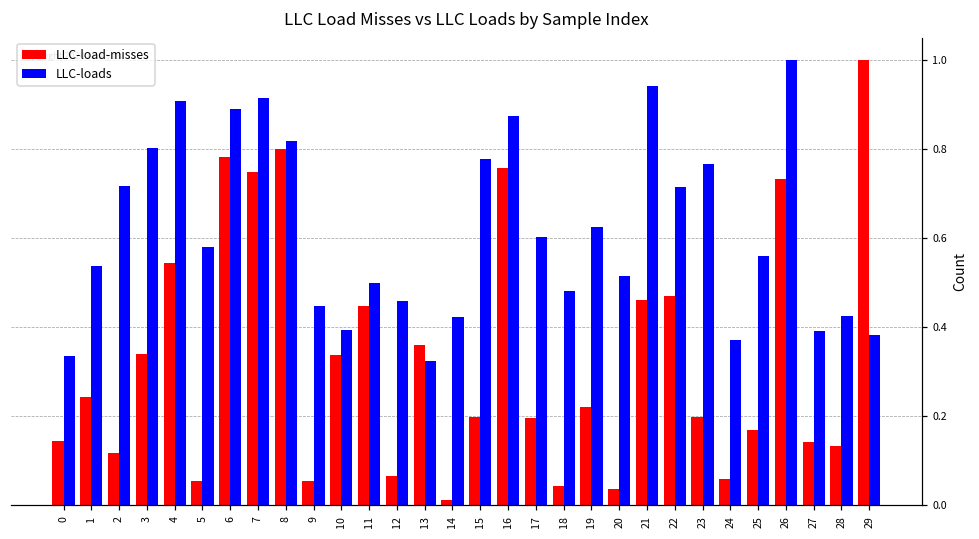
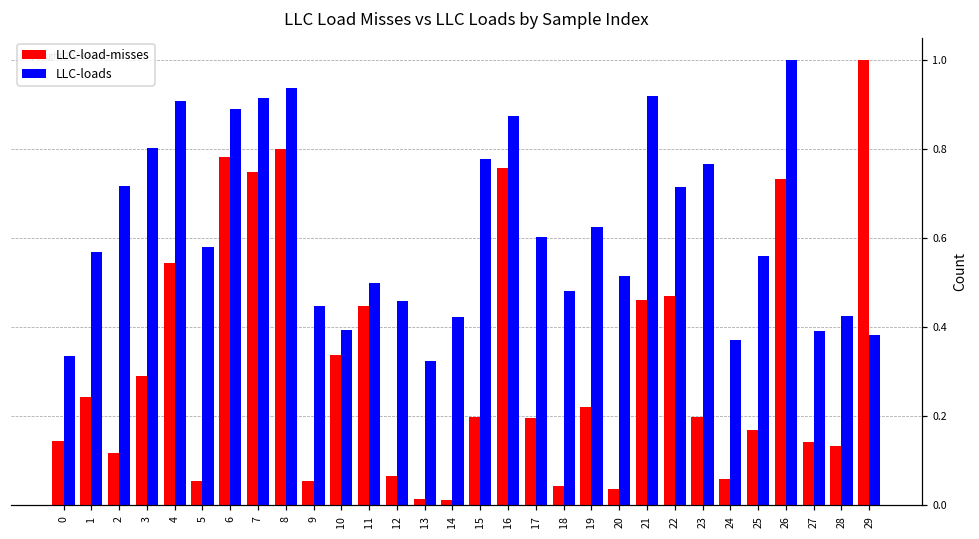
  {
    "LLC-load-misses": {
      "0": 0.14,
      "1": 0.24,
      "2": 0.12,
-     "3": 0.34,
+     "3": 0.29,
      "4": 0.54,
      "5": 0.05,
      "6": 0.78,
      "7": 0.75,
      "8": 0.80,
      "9": 0.05,
      "10": 0.34,
      "11": 0.45,
      "12": 0.06,
-     "13": 0.36,
+     "13": 0.01,
      "14": 0.01,
      "15": 0.20,
      "16": 0.76,
      "17": 0.19,
      "18": 0.04,
      "19": 0.22,
      "20": 0.04,
      "21": 0.46,
      "22": 0.47,
      "23": 0.20,
      "24": 0.06,
      "25": 0.17,
      "26": 0.73,
      "27": 0.14,
      "28": 0.13,
      "29": 1.00
    },
    "LLC-loads": {
      "0": 0.34,
-     "1": 0.54,
+     "1": 0.57,
      "2": 0.72,
      "3": 0.80,
      "4": 0.91,
      "5": 0.58,
      "6": 0.89,
      "7": 0.91,
-     "8": 0.82,
+     "8": 0.94,
      "9": 0.45,
      "10": 0.39,
      "11": 0.50,
      "12": 0.46,
      "13": 0.32,
      "14": 0.42,
      "15": 0.78,
      "16": 0.87,
      "17": 0.60,
      "18": 0.48,
      "19": 0.62,
      "20": 0.52,
-     "21": 0.94,
+     "21": 0.92,
      "22": 0.71,
      "23": 0.77,
      "24": 0.37,
      "25": 0.56,
      "26": 1.00,
      "27": 0.39,
      "28": 0.42,
      "29": 0.38
    }
  }
